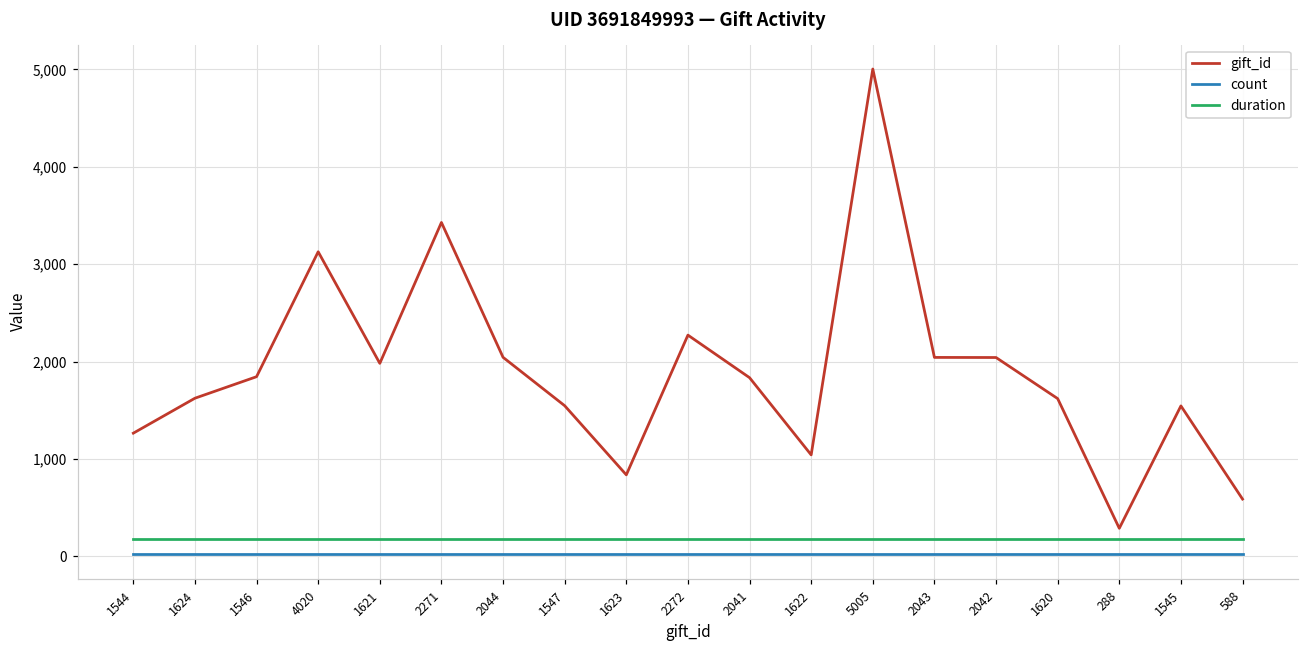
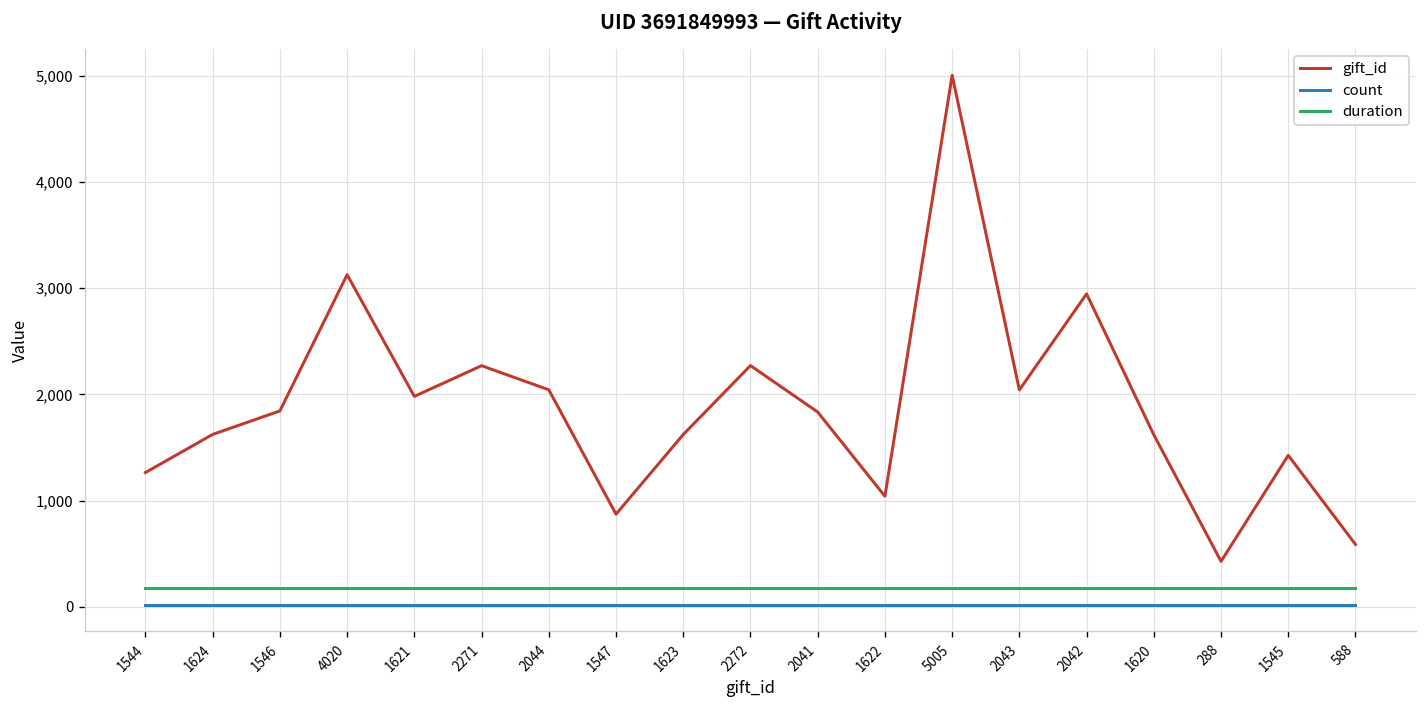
  {
    "gift_id": {
      "1544": "1,300",
      "1624": "1,600",
      "1546": "1,800",
      "4020": "3,100",
      "1621": "2,000",
-     "2271": "3,400",
+     "2271": "2,300",
      "2044": "2,000",
-     "1547": "1,500",
-     "1623": "800",
+     "1547": "900",
+     "1623": "1,600",
      "2272": "2,300",
      "2041": "1,800",
      "1622": "1,000",
      "5005": "5,000",
      "2043": "2,000",
-     "2042": "2,000",
+     "2042": "2,900",
      "1620": "1,600",
-     "288": "300",
-     "1545": "1,500",
+     "288": "400",
+     "1545": "1,400",
      "588": "600"
    },
    "count": {
      "1544": "0",
      "1624": "0",
      "1546": "0",
      "4020": "0",
      "1621": "0",
      "2271": "0",
      "2044": "0",
      "1547": "0",
      "1623": "0",
      "2272": "0",
      "2041": "0",
      "1622": "0",
      "5005": "0",
      "2043": "0",
      "2042": "0",
      "1620": "0",
      "288": "0",
      "1545": "0",
      "588": "0"
    },
    "duration": {
      "1544": "200",
      "1624": "200",
      "1546": "200",
      "4020": "200",
      "1621": "200",
      "2271": "200",
      "2044": "200",
      "1547": "200",
      "1623": "200",
      "2272": "200",
      "2041": "200",
      "1622": "200",
      "5005": "200",
      "2043": "200",
      "2042": "200",
      "1620": "200",
      "288": "200",
      "1545": "200",
      "588": "200"
    }
  }
